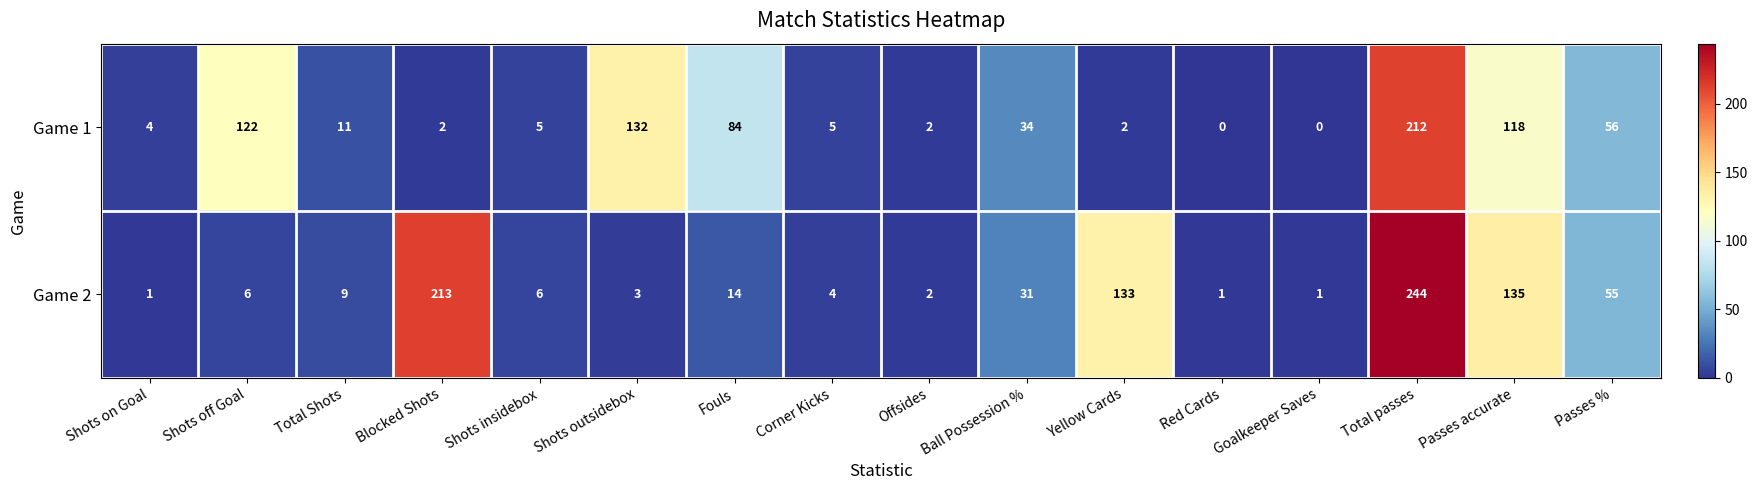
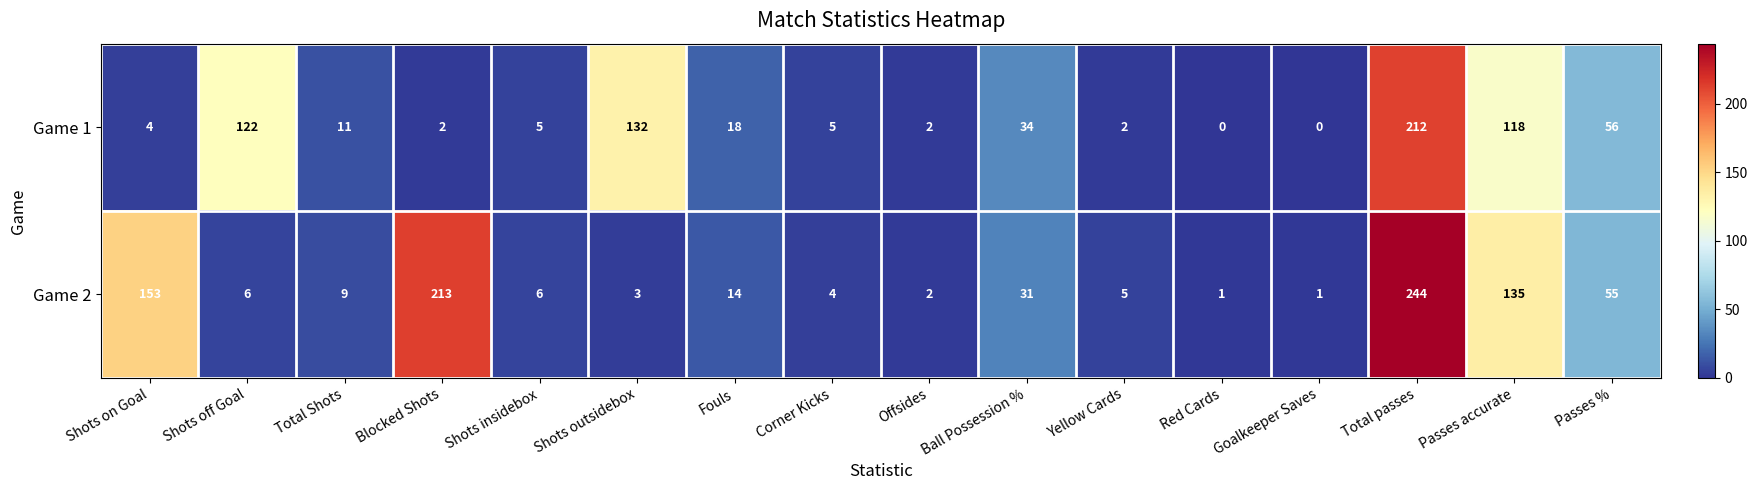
  {
    "Game 1": {
      "Shots on Goal": 4,
      "Shots off Goal": 122,
      "Total Shots": 11,
      "Blocked Shots": 2,
      "Shots insidebox": 5,
      "Shots outsidebox": 132,
-     "Fouls": 84,
+     "Fouls": 18,
      "Corner Kicks": 5,
      "Offsides": 2,
      "Ball Possession %": 34,
      "Yellow Cards": 2,
      "Red Cards": 0,
      "Goalkeeper Saves": 0,
      "Total passes": 212,
      "Passes accurate": 118,
      "Passes %": 56
    },
    "Game 2": {
-     "Shots on Goal": 1,
+     "Shots on Goal": 153,
      "Shots off Goal": 6,
      "Total Shots": 9,
      "Blocked Shots": 213,
      "Shots insidebox": 6,
      "Shots outsidebox": 3,
      "Fouls": 14,
      "Corner Kicks": 4,
      "Offsides": 2,
      "Ball Possession %": 31,
-     "Yellow Cards": 133,
+     "Yellow Cards": 5,
      "Red Cards": 1,
      "Goalkeeper Saves": 1,
      "Total passes": 244,
      "Passes accurate": 135,
      "Passes %": 55
    }
  }
